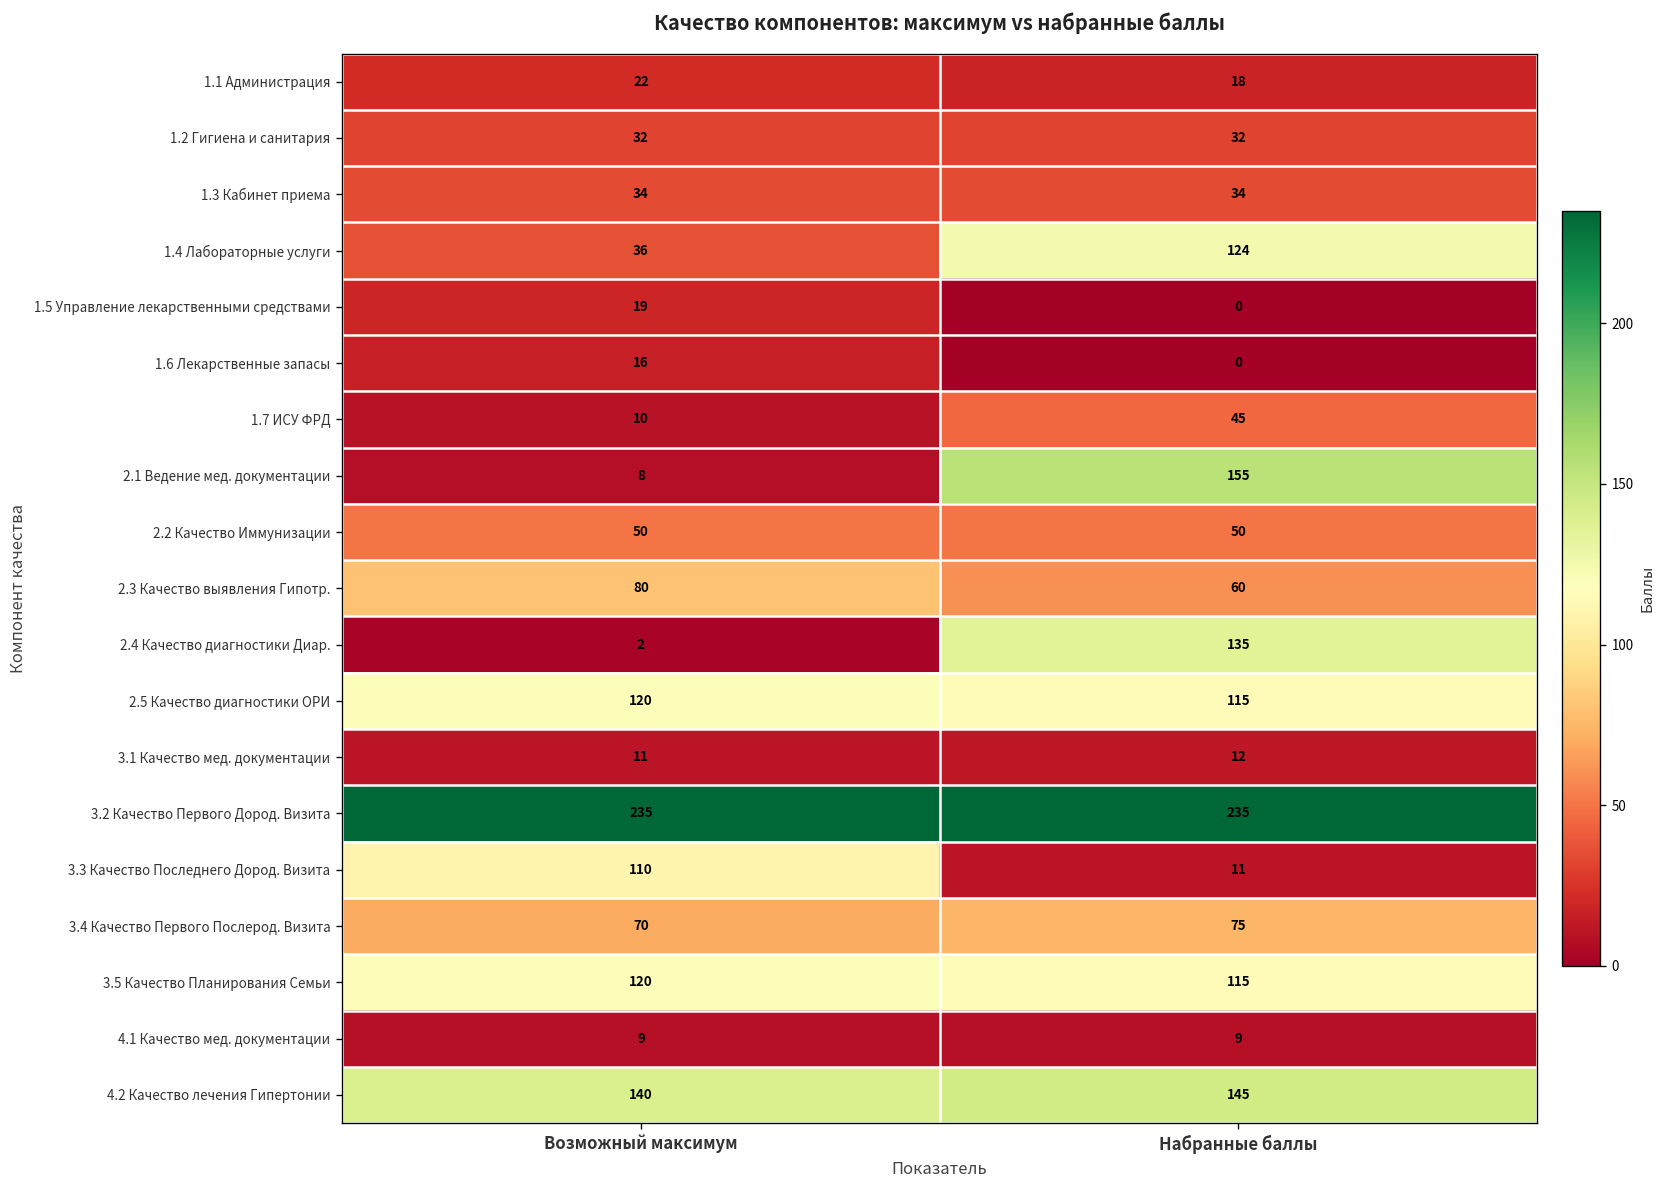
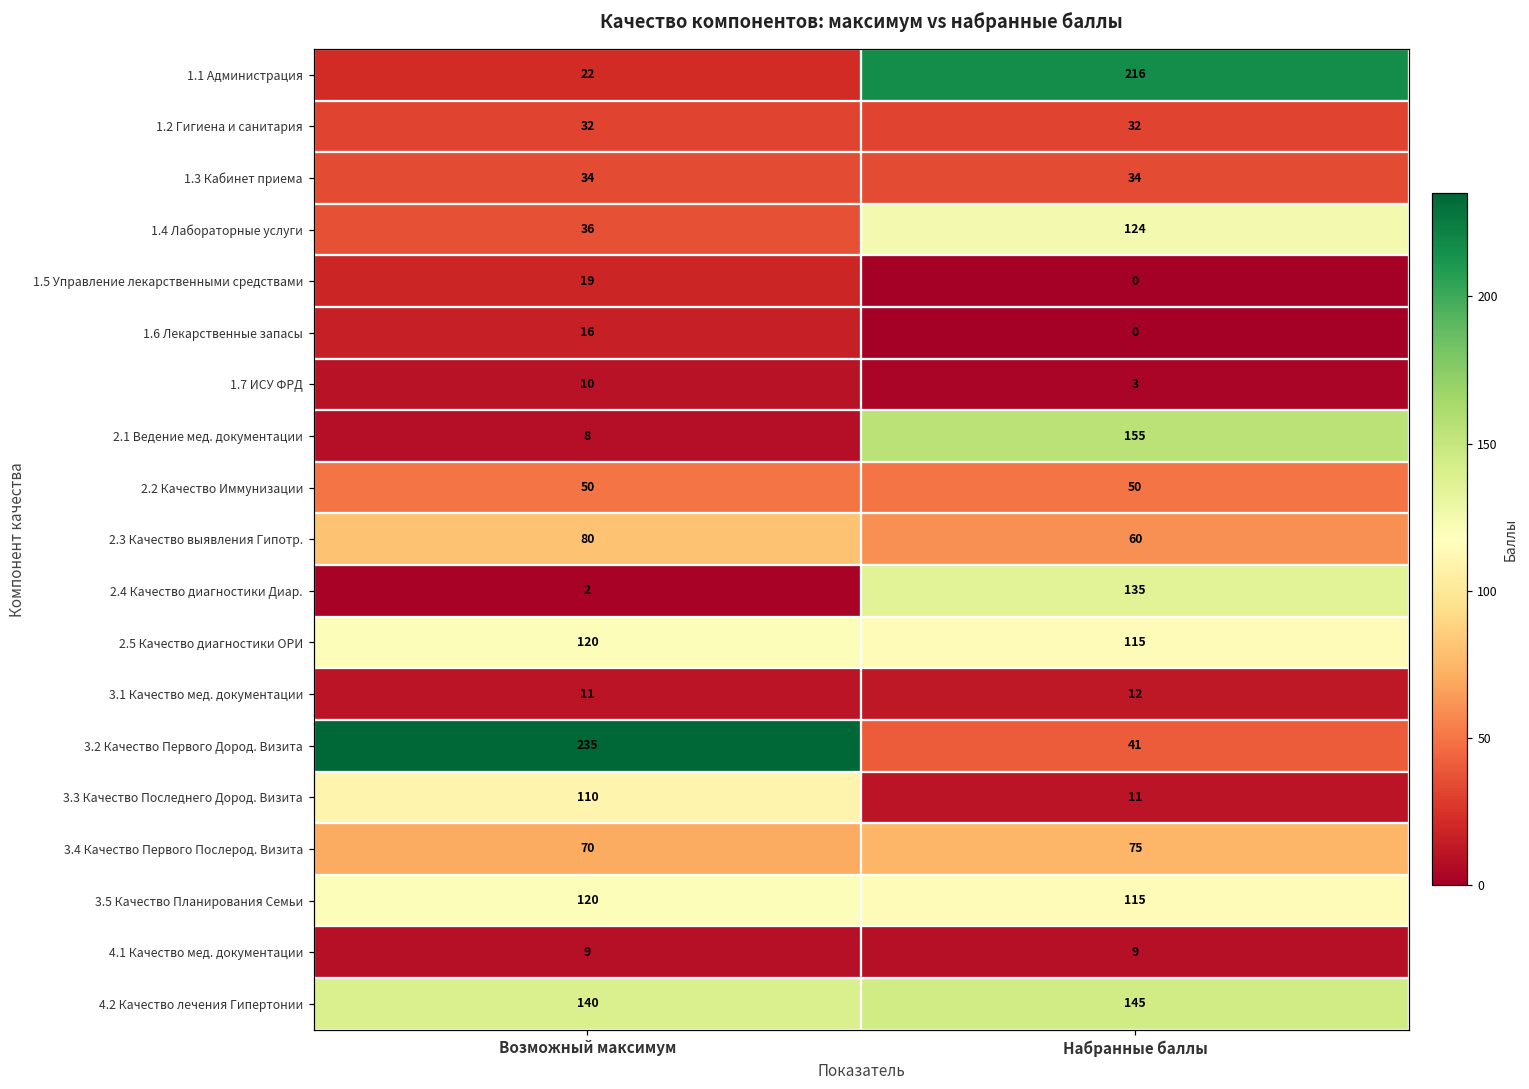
  {
    "1.1 Администрация": {
      "Возможный максимум": 22,
-     "Набранные баллы": 18
+     "Набранные баллы": 216
    },
    "1.2 Гигиена и санитария": {
      "Возможный максимум": 32,
      "Набранные баллы": 32
    },
    "1.3 Кабинет приема": {
      "Возможный максимум": 34,
      "Набранные баллы": 34
    },
    "1.4 Лабораторные услуги": {
      "Возможный максимум": 36,
      "Набранные баллы": 124
    },
    "1.5 Управление лекарственными средствами": {
      "Возможный максимум": 19,
      "Набранные баллы": 0
    },
    "1.6 Лекарственные запасы": {
      "Возможный максимум": 16,
      "Набранные баллы": 0
    },
    "1.7 ИСУ ФРД": {
      "Возможный максимум": 10,
-     "Набранные баллы": 45
+     "Набранные баллы": 3
    },
    "2.1 Ведение мед. документации": {
      "Возможный максимум": 8,
      "Набранные баллы": 155
    },
    "2.2 Качество Иммунизации": {
      "Возможный максимум": 50,
      "Набранные баллы": 50
    },
    "2.3 Качество выявления Гипотр.": {
      "Возможный максимум": 80,
      "Набранные баллы": 60
    },
    "2.4 Качество диагностики Диар.": {
      "Возможный максимум": 2,
      "Набранные баллы": 135
    },
    "2.5 Качество диагностики ОРИ": {
      "Возможный максимум": 120,
      "Набранные баллы": 115
    },
    "3.1 Качество мед. документации": {
      "Возможный максимум": 11,
      "Набранные баллы": 12
    },
    "3.2 Качество Первого Дород. Визита": {
      "Возможный максимум": 235,
-     "Набранные баллы": 235
+     "Набранные баллы": 41
    },
    "3.3 Качество Последнего Дород. Визита": {
      "Возможный максимум": 110,
      "Набранные баллы": 11
    },
    "3.4 Качество Первого Послерод. Визита": {
      "Возможный максимум": 70,
      "Набранные баллы": 75
    },
    "3.5 Качество Планирования Семьи": {
      "Возможный максимум": 120,
      "Набранные баллы": 115
    },
    "4.1 Качество мед. документации": {
      "Возможный максимум": 9,
      "Набранные баллы": 9
    },
    "4.2 Качество лечения Гипертонии": {
      "Возможный максимум": 140,
      "Набранные баллы": 145
    }
  }
